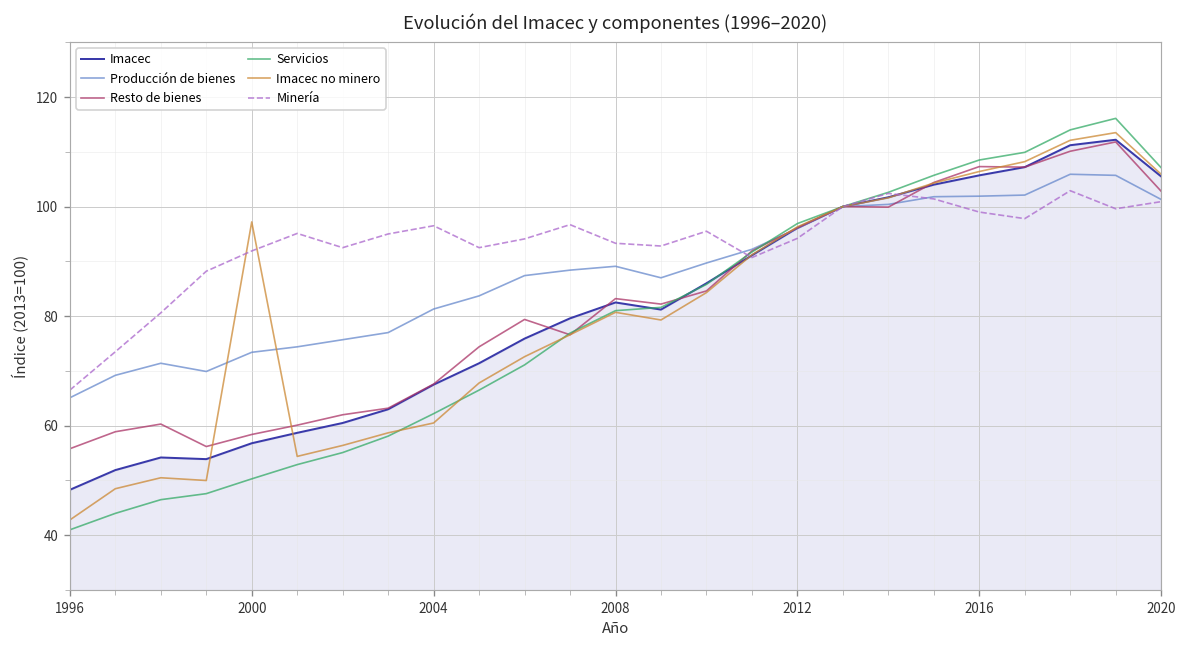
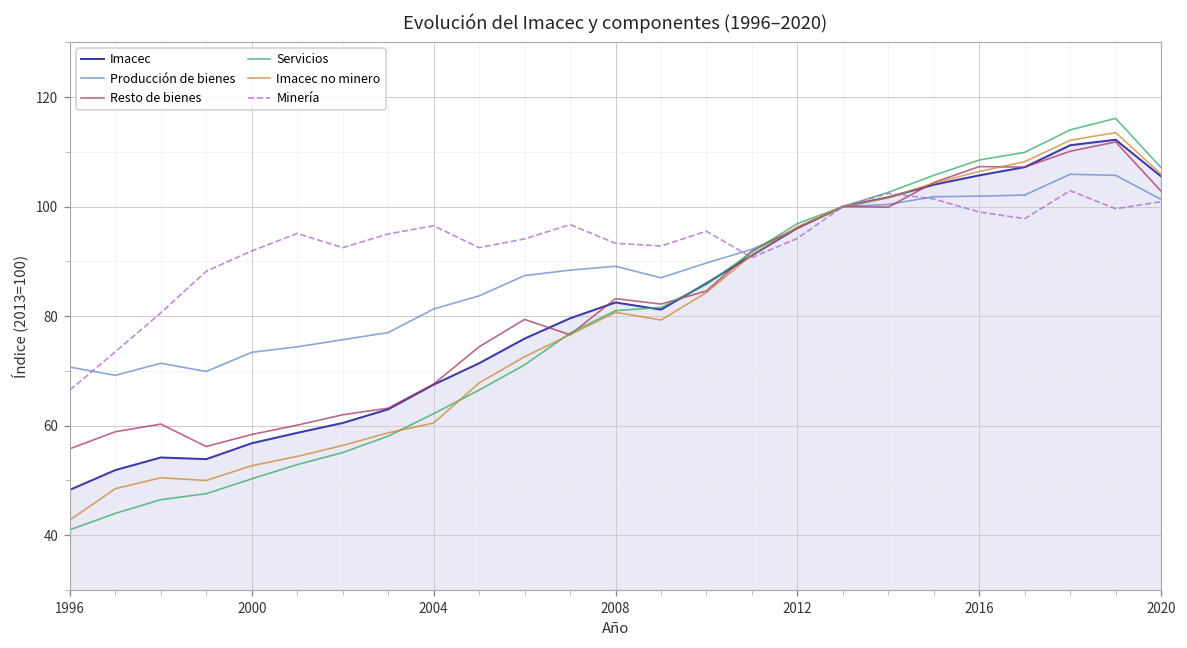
  {
    "Imacec": {
      "1996": 48,
      "2000": 57,
      "2008": 83,
      "2016": 106
    },
    "Producción de bienes": {
-     "1996": 65,
+     "1996": 71,
      "2000": 73,
      "2004": 81,
      "2008": 89,
      "2016": 102
    },
    "Resto de bienes": {
      "1996": 56,
      "2000": 58,
      "2008": 83,
      "2016": 107,
      "2020": 103
    },
    "Servicios": {
      "1996": 41,
      "2000": 50,
      "2004": 62,
      "2012": 97,
      "2016": 109,
      "2020": 107
    },
    "Imacec no minero": {
      "1996": 43,
-     "2000": 97,
+     "2000": 53,
      "2004": 61,
      "2016": 106
    },
    "Minería": {
      "1996": 67,
      "2000": 92,
      "2004": 97,
      "2008": 93,
      "2012": 94,
      "2016": 99
    }
  }
